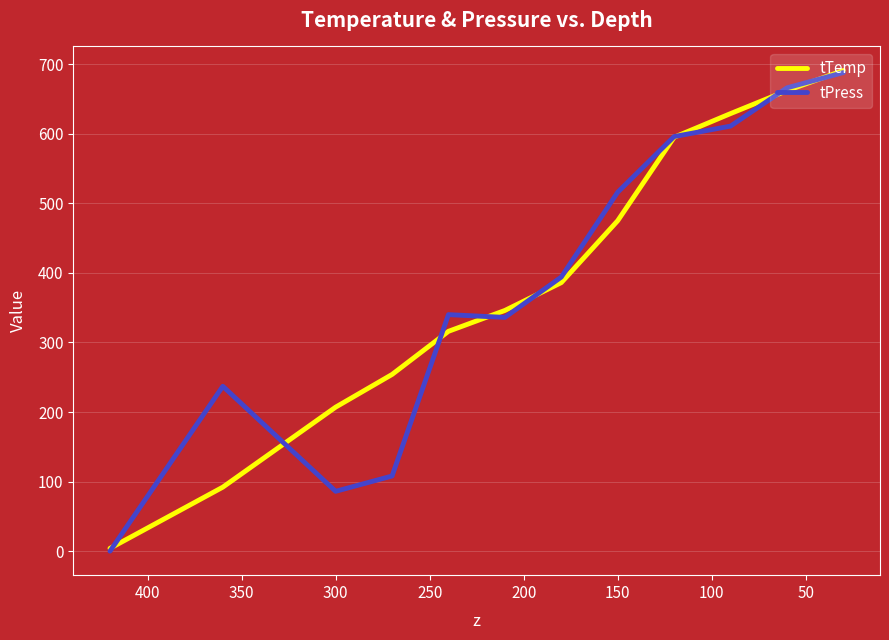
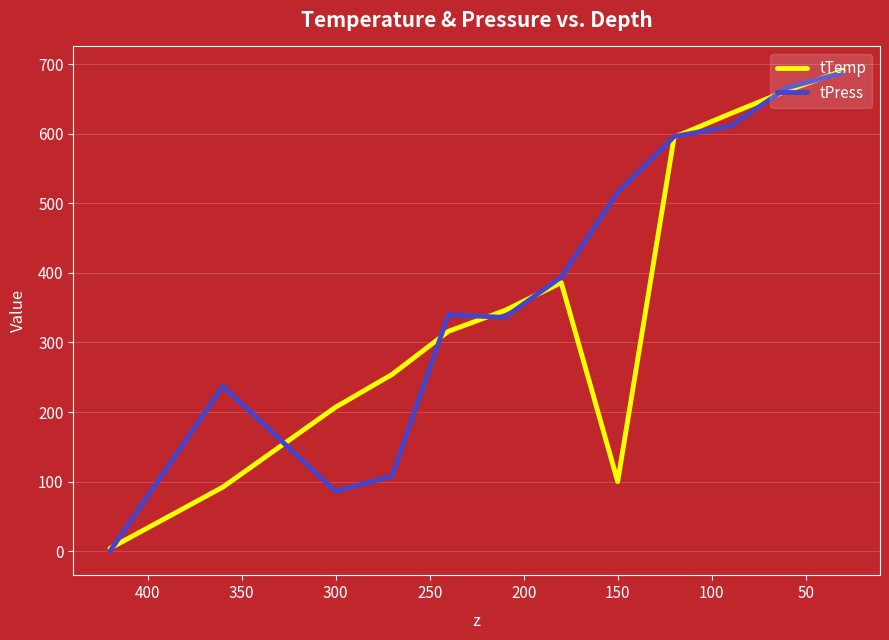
  {
    "tTemp": {
      "300": 210,
-     "150": 480
+     "150": 100
    },
    "tPress": {
      "300": 90,
      "150": 520
    }
  }
